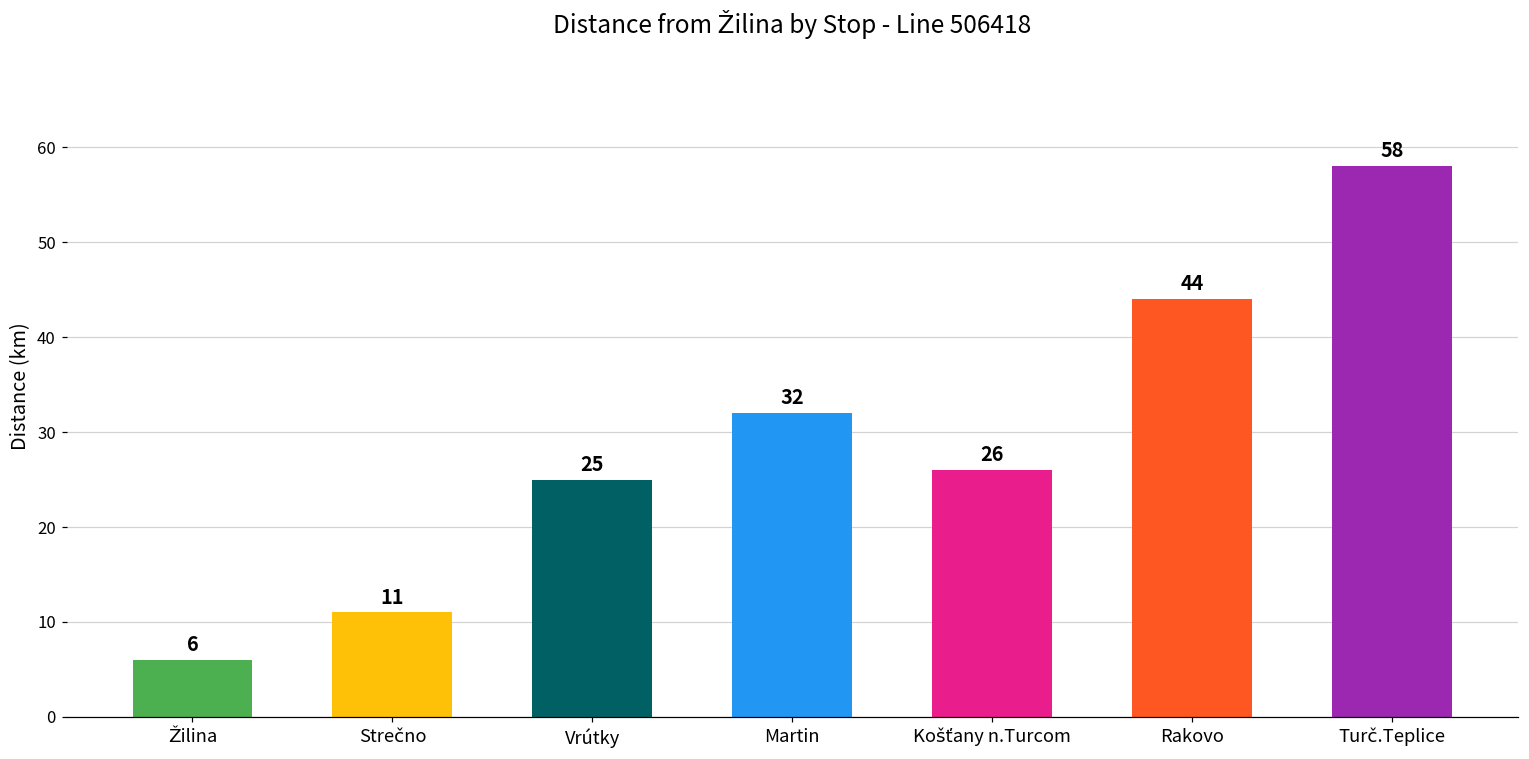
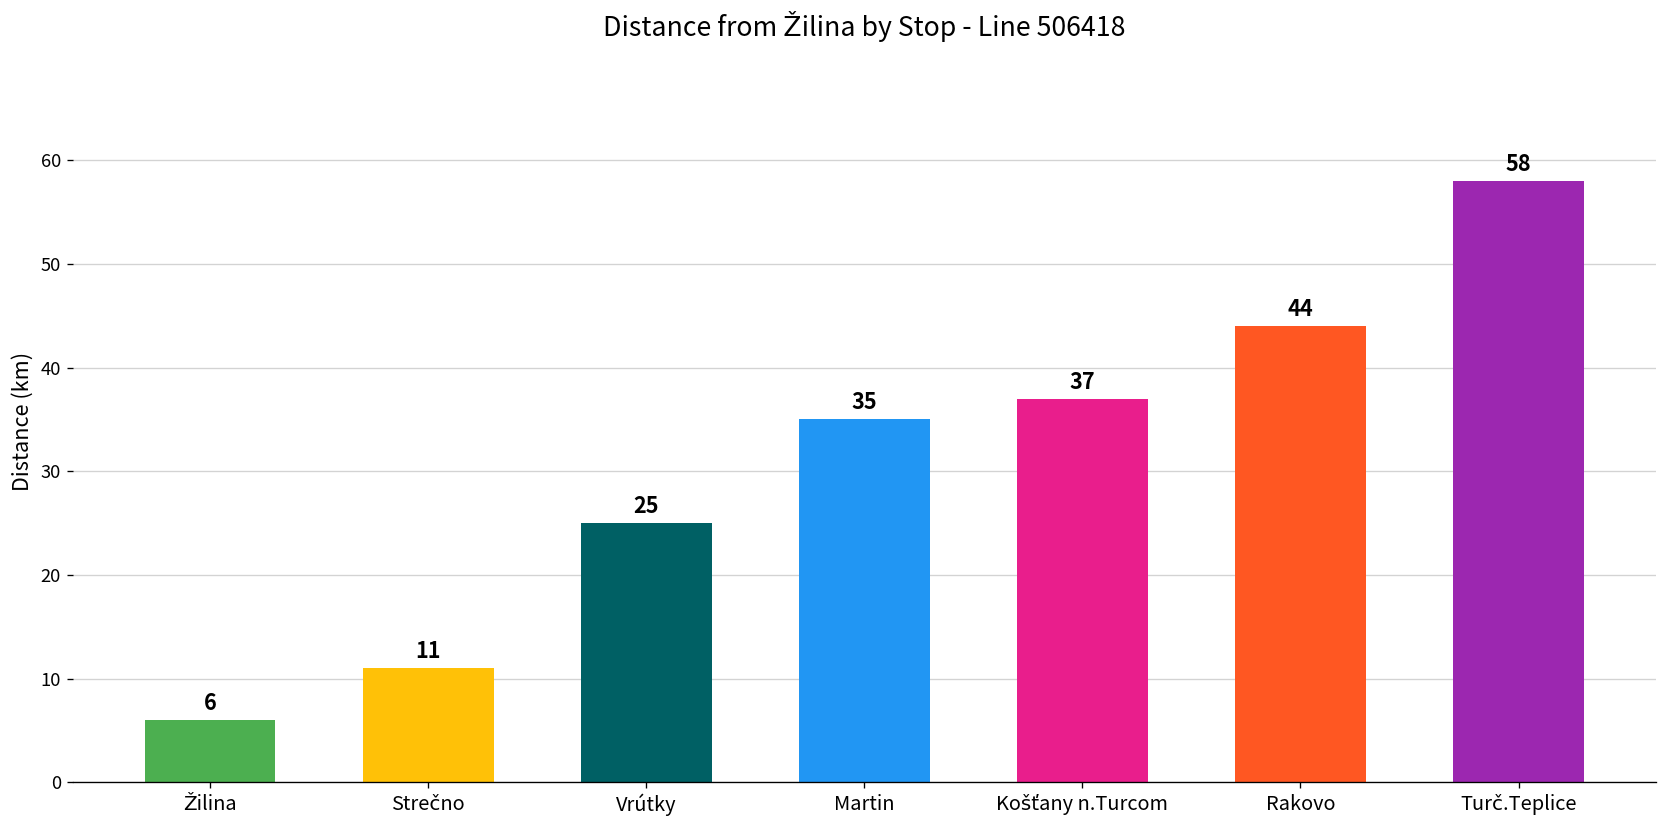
  {
    "Žilina": 6,
    "Strečno": 11,
    "Vrútky": 25,
-   "Martin": 32,
-   "Košťany n.Turcom": 26,
+   "Martin": 35,
+   "Košťany n.Turcom": 37,
    "Rakovo": 44,
    "Turč.Teplice": 58
  }
